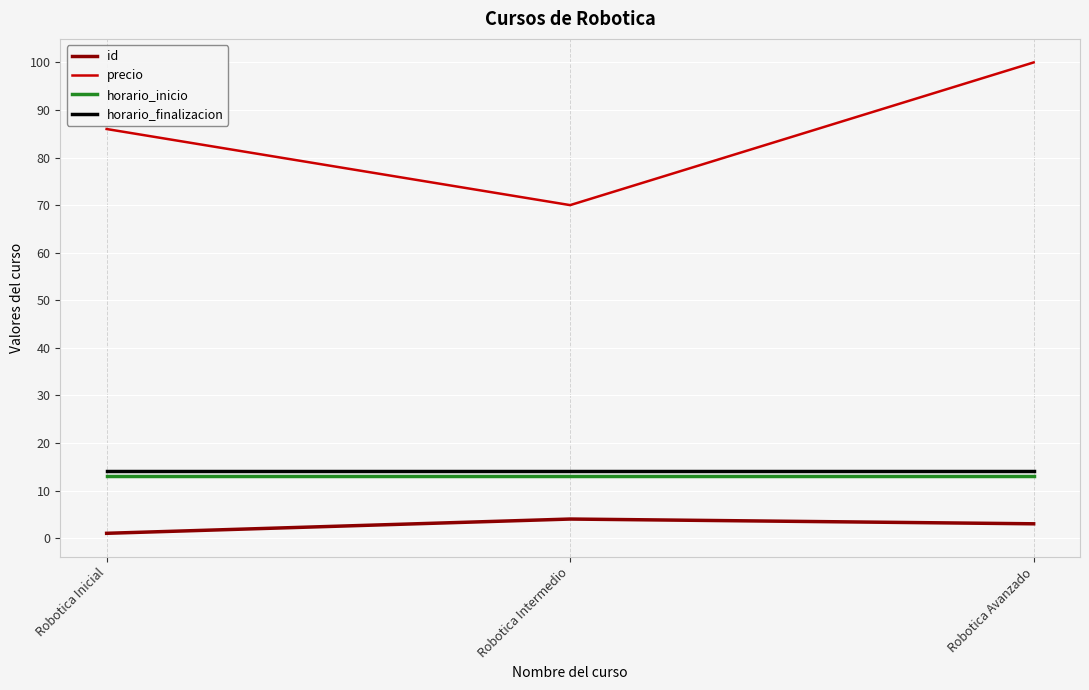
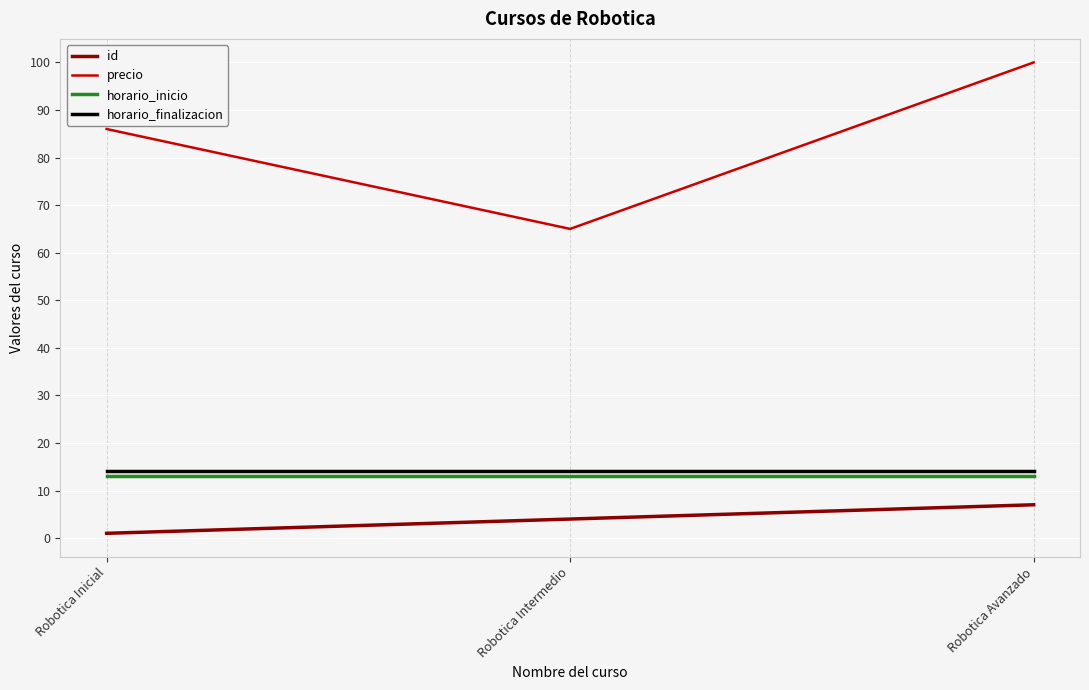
  {
    "id": {
      "Robotica Inicial": 1,
      "Robotica Intermedio": 4,
-     "Robotica Avanzado": 3
+     "Robotica Avanzado": 7
    },
    "precio": {
      "Robotica Inicial": 86,
-     "Robotica Intermedio": 70,
+     "Robotica Intermedio": 65,
      "Robotica Avanzado": 100
    },
    "horario_inicio": {
      "Robotica Inicial": 13,
      "Robotica Intermedio": 13,
      "Robotica Avanzado": 13
    },
    "horario_finalizacion": {
      "Robotica Inicial": 14,
      "Robotica Intermedio": 14,
      "Robotica Avanzado": 14
    }
  }
